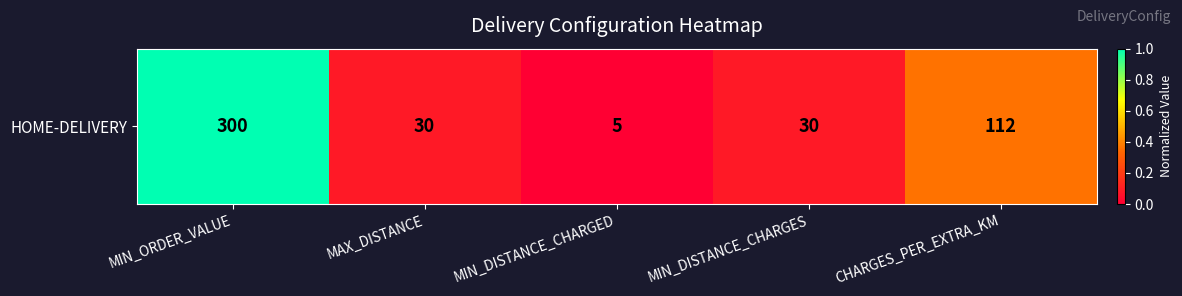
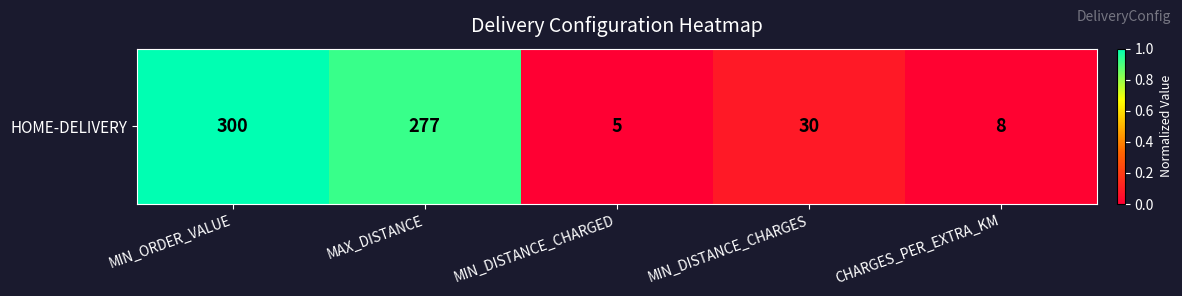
  {
    "HOME-DELIVERY": {
      "MIN_ORDER_VALUE": 300,
-     "MAX_DISTANCE": 30,
+     "MAX_DISTANCE": 277,
      "MIN_DISTANCE_CHARGED": 5,
      "MIN_DISTANCE_CHARGES": 30,
-     "CHARGES_PER_EXTRA_KM": 112
+     "CHARGES_PER_EXTRA_KM": 8
    }
  }
